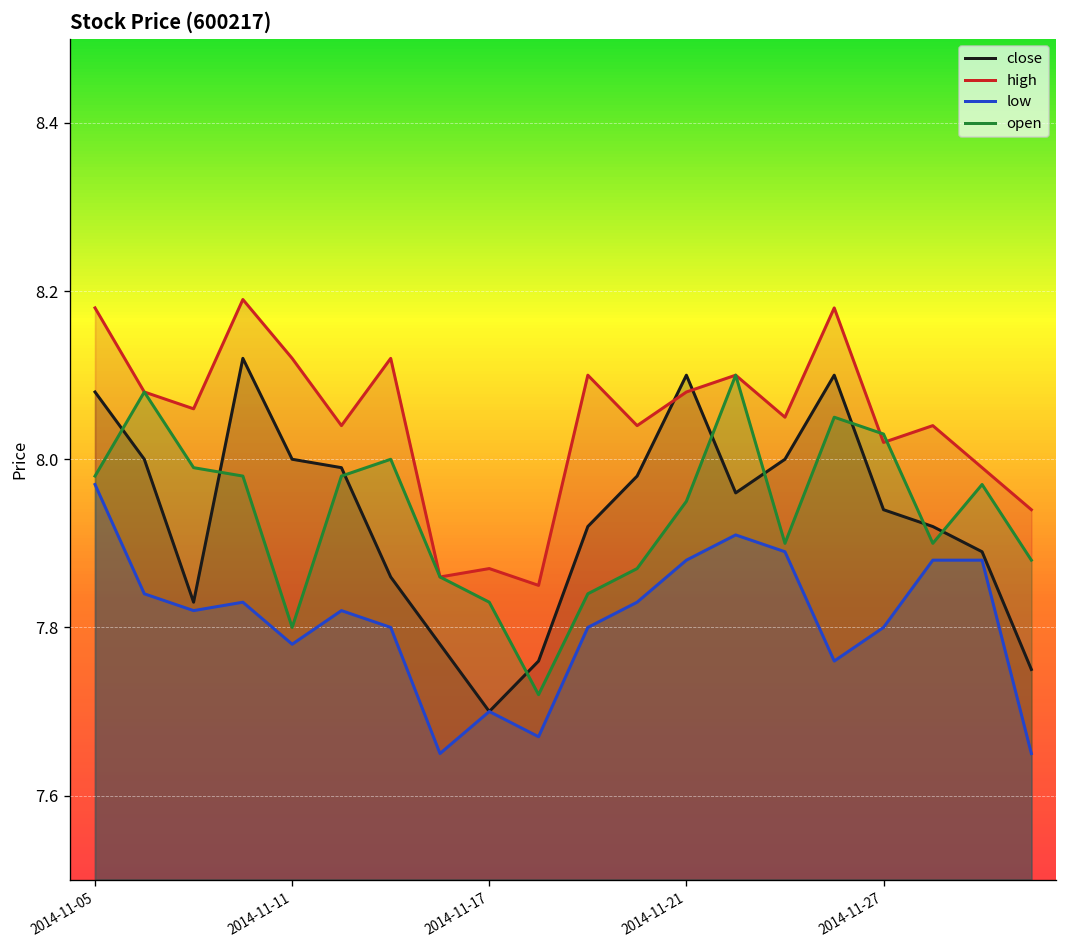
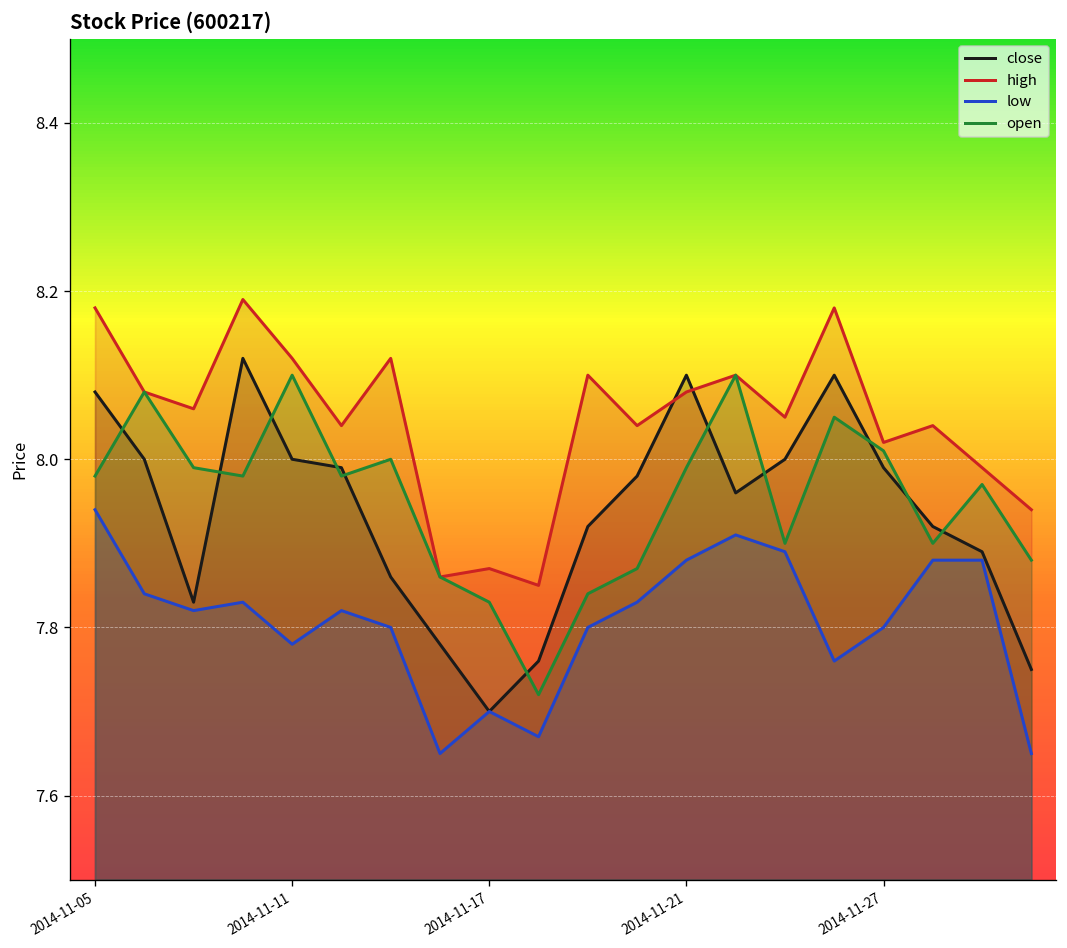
  {
    "close": {
      "2014-11-05": 8.08,
      "2014-11-11": 8.00,
      "2014-11-21": 8.10,
-     "2014-11-27": 7.94
+     "2014-11-27": 7.99
    },
    "high": {
      "2014-11-05": 8.18,
      "2014-11-11": 8.12,
      "2014-11-17": 7.87,
      "2014-11-21": 8.08,
      "2014-11-27": 8.02
    },
    "low": {
-     "2014-11-05": 7.97,
+     "2014-11-05": 7.94,
      "2014-11-11": 7.78,
      "2014-11-21": 7.88,
      "2014-11-27": 7.80
    },
    "open": {
      "2014-11-05": 7.98,
-     "2014-11-11": 7.8,
+     "2014-11-11": 8.1,
      "2014-11-17": 7.83,
-     "2014-11-21": 7.95,
-     "2014-11-27": 8.03
+     "2014-11-21": 7.99,
+     "2014-11-27": 8.01
    }
  }
